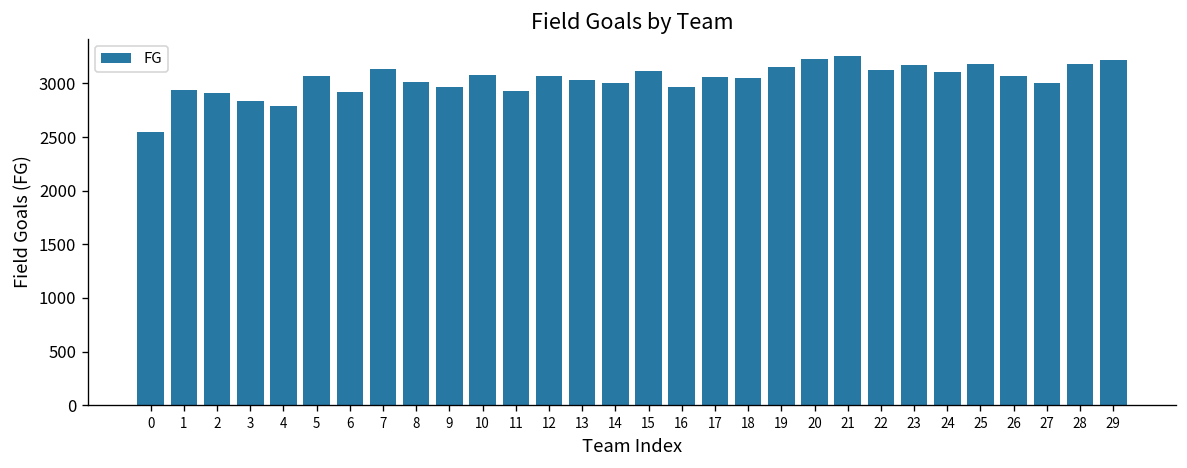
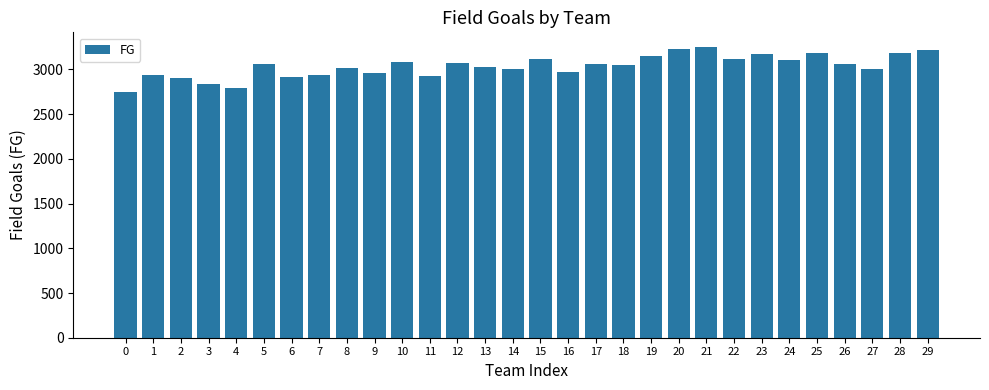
  {
-   "0": 2500,
+   "0": 2700,
    "1": 2900,
    "2": 2900,
    "3": 2800,
    "4": 2800,
    "5": 3100,
    "6": 2900,
-   "7": 3100,
+   "7": 2900,
    "8": 3000,
    "9": 3000,
    "10": 3100,
    "11": 2900,
    "12": 3100,
    "13": 3000,
    "14": 3000,
    "15": 3100,
    "16": 3000,
    "17": 3100,
    "18": 3100,
    "19": 3200,
    "20": 3200,
    "21": 3300,
    "22": 3100,
    "23": 3200,
    "24": 3100,
    "25": 3200,
    "26": 3100,
    "27": 3000,
    "28": 3200,
    "29": 3200
  }
